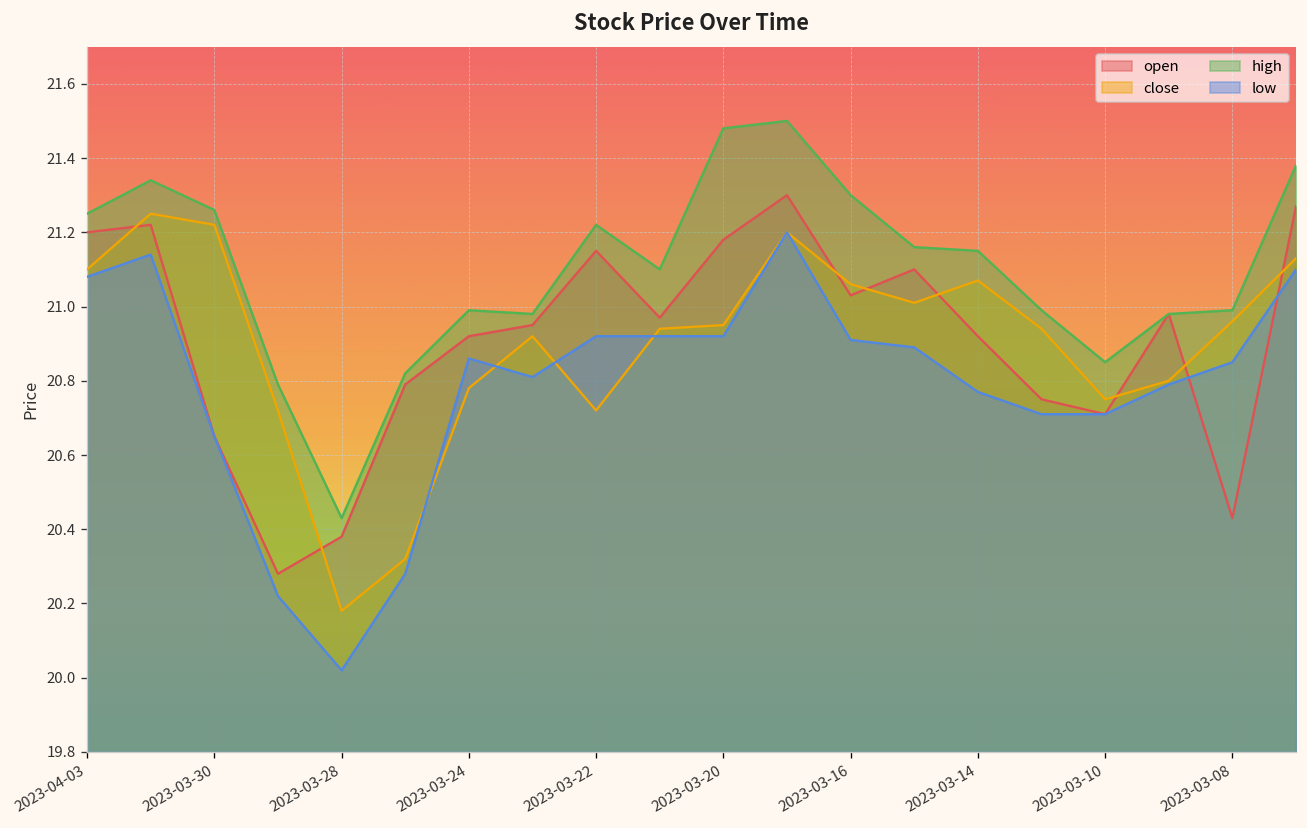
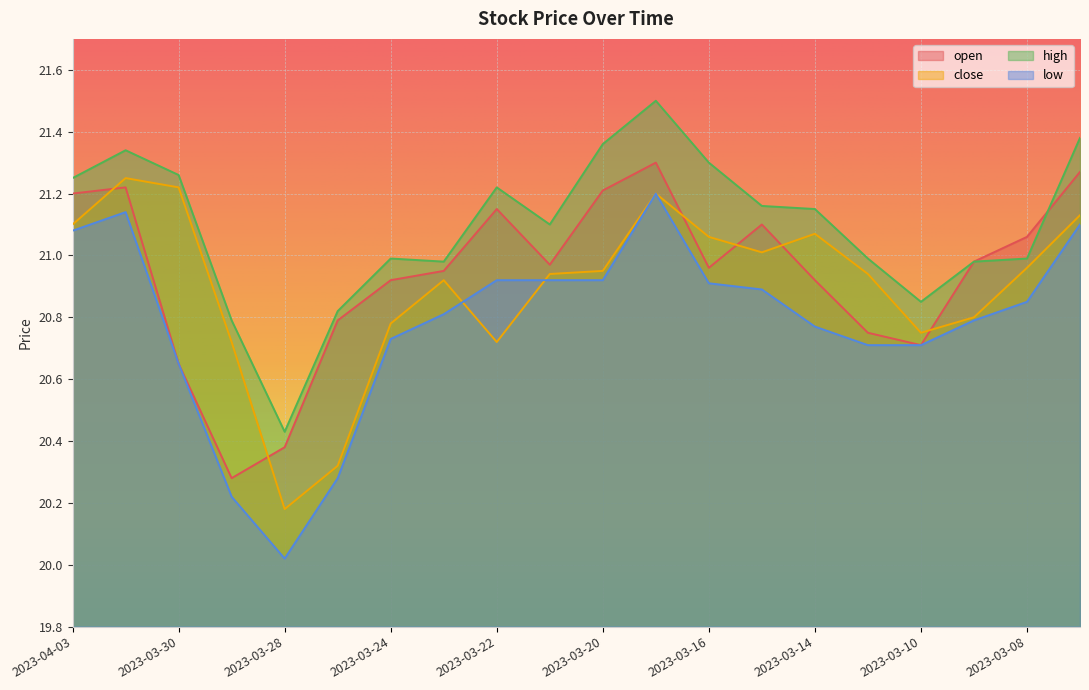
  {
    "open": {
      "2023-04-03": 21.20,
      "2023-03-28": 20.38,
      "2023-03-24": 20.92,
      "2023-03-22": 21.15,
-     "2023-03-20": 21.18,
-     "2023-03-16": 21.03,
+     "2023-03-20": 21.21,
+     "2023-03-16": 20.96,
      "2023-03-14": 20.92,
-     "2023-03-08": 20.43
+     "2023-03-08": 21.06
    },
    "close": {
      "2023-04-03": 21.10,
      "2023-03-30": 21.22,
      "2023-03-28": 20.18,
      "2023-03-24": 20.78,
      "2023-03-22": 20.72,
      "2023-03-20": 20.95,
      "2023-03-16": 21.06,
      "2023-03-14": 21.07,
      "2023-03-10": 20.75,
      "2023-03-08": 20.96
    },
    "high": {
      "2023-04-03": 21.25,
      "2023-03-30": 21.26,
      "2023-03-28": 20.43,
      "2023-03-24": 20.99,
      "2023-03-22": 21.22,
-     "2023-03-20": 21.48,
+     "2023-03-20": 21.36,
      "2023-03-16": 21.30,
      "2023-03-14": 21.15,
      "2023-03-10": 20.85,
      "2023-03-08": 20.99
    },
    "low": {
      "2023-04-03": 21.08,
      "2023-03-28": 20.02,
-     "2023-03-24": 20.86,
+     "2023-03-24": 20.73,
      "2023-03-22": 20.92,
      "2023-03-20": 20.92,
      "2023-03-16": 20.91,
      "2023-03-14": 20.77,
      "2023-03-08": 20.85
    }
  }
